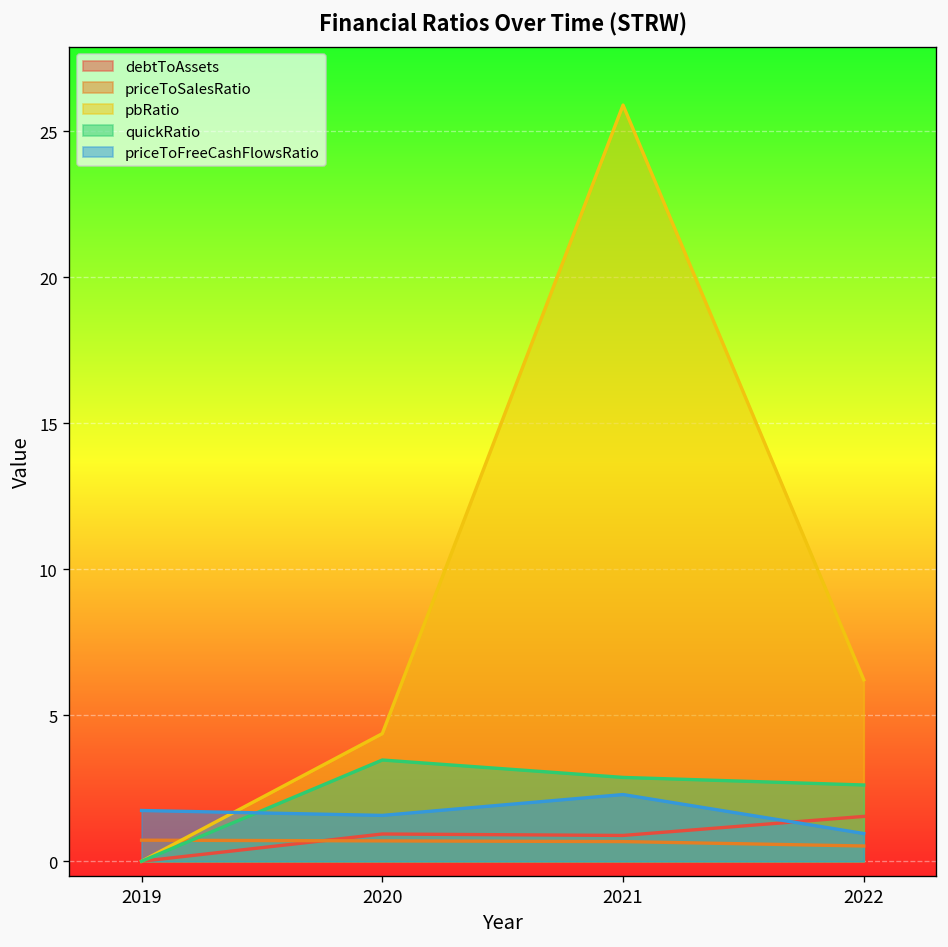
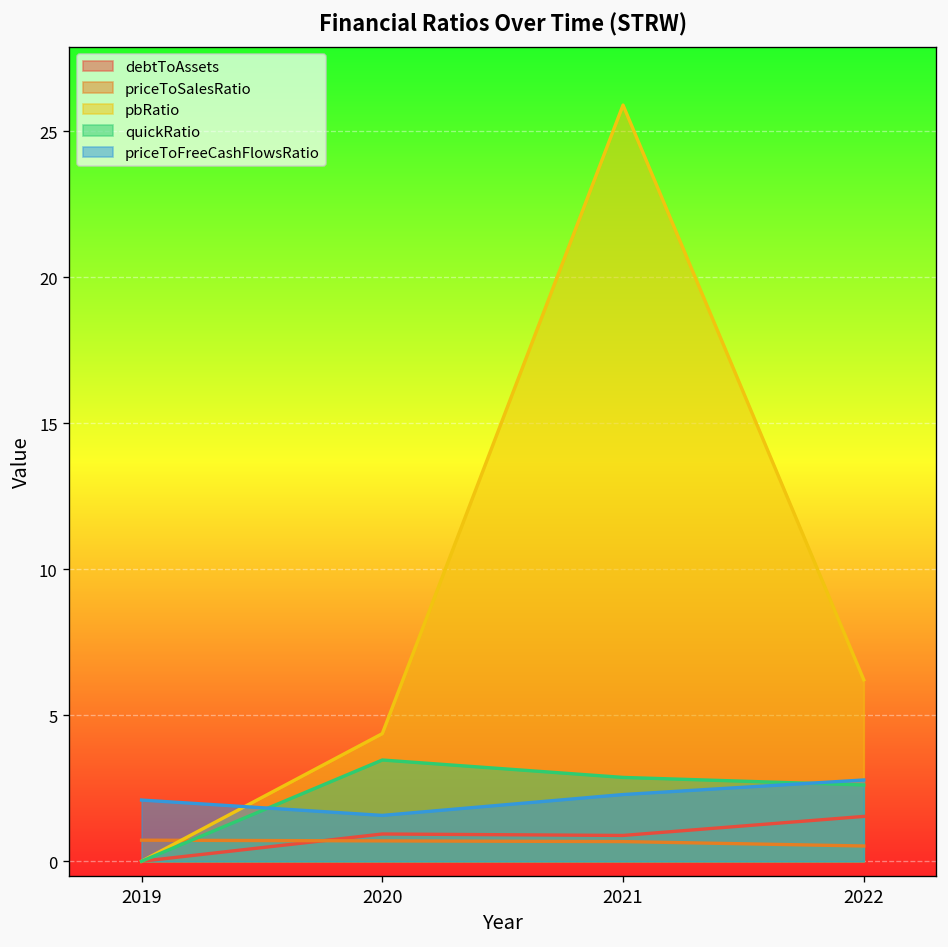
  {
    "quickRatio": {
      "2020": 3.5,
      "2021": 2.9,
      "2022": 2.6
    },
    "priceToFreeCashFlowsRatio": {
-     "2019": 1.7,
+     "2019": 2.1,
      "2020": 1.6,
      "2021": 2.3,
-     "2022": 1.0
+     "2022": 2.8
    }
  }
